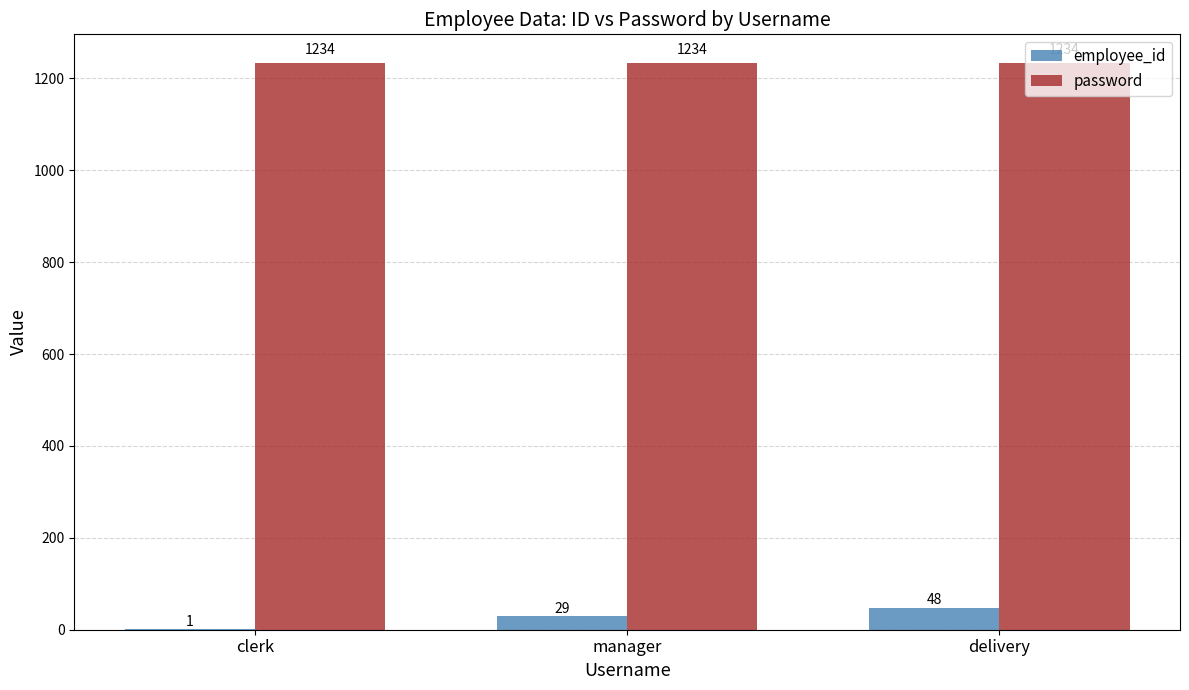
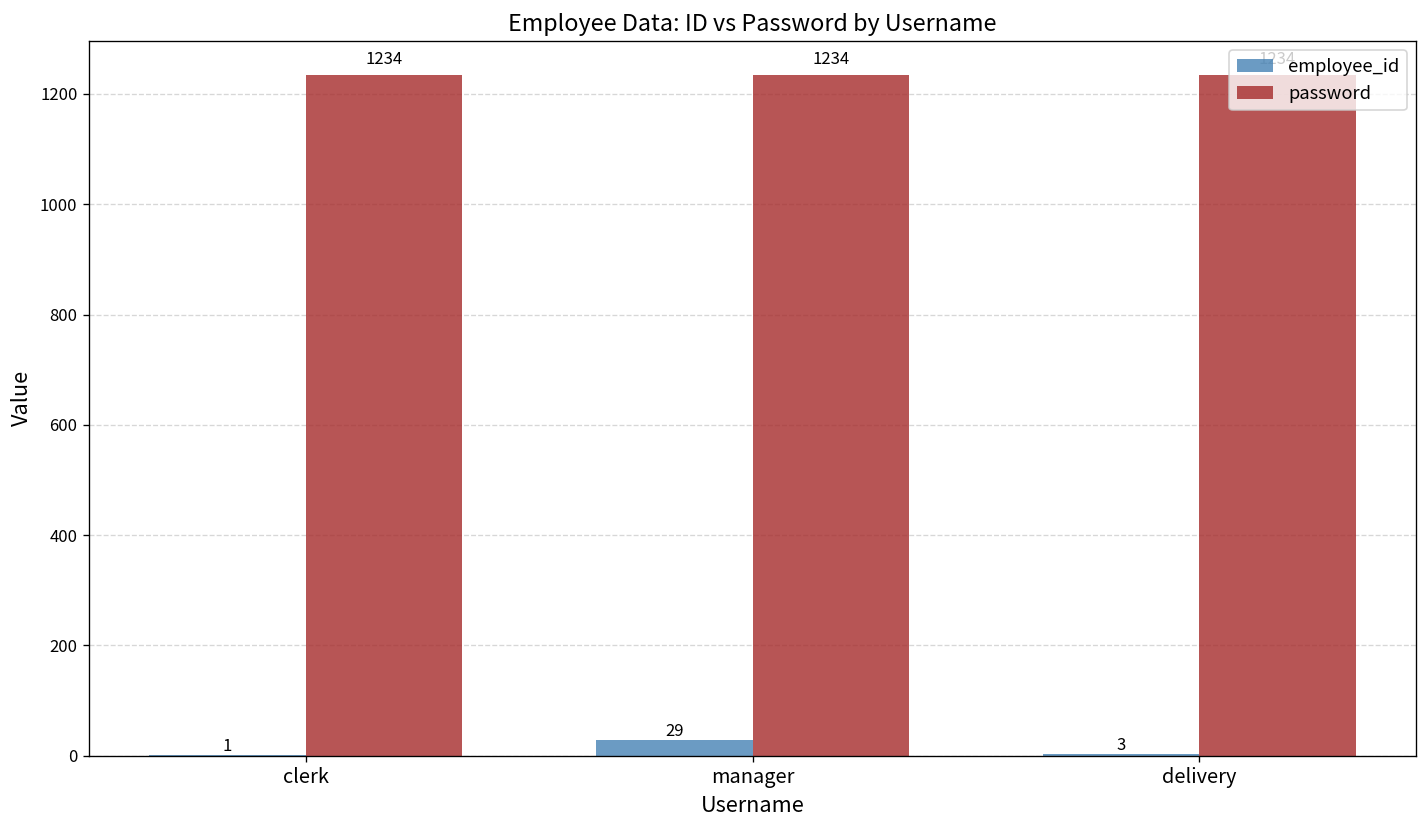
  {
    "employee_id": {
      "clerk": 1,
      "manager": 29,
-     "delivery": 48
+     "delivery": 3
    },
    "password": {
      "clerk": 1234,
      "manager": 1234
    }
  }
